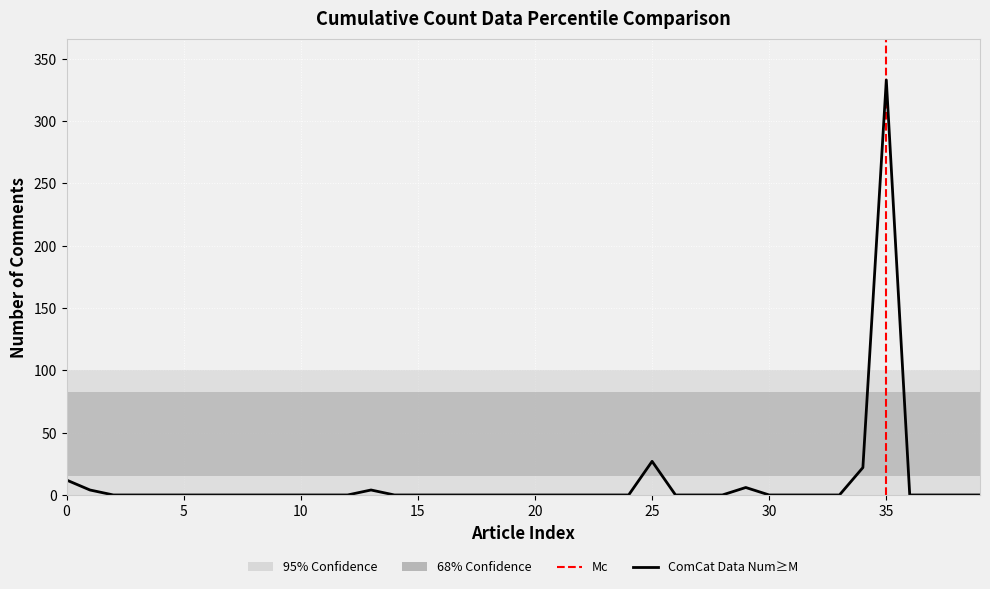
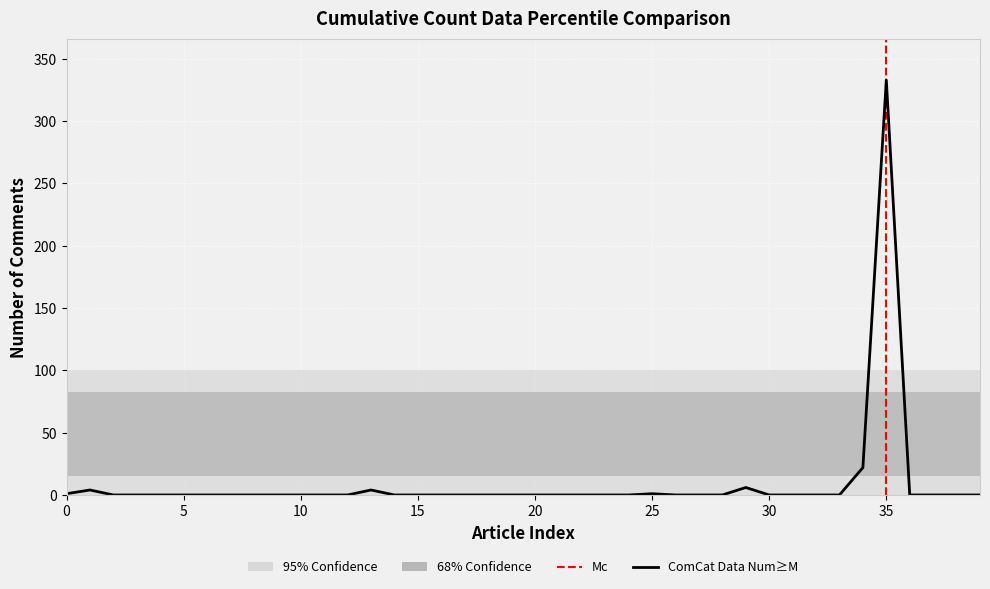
  {
-   "0": 12,
+   "0": 1,
    "5": 0,
    "10": 0,
    "15": 0,
    "20": 0,
-   "25": 27,
+   "25": 1,
    "30": 0,
    "35": 333
  }
